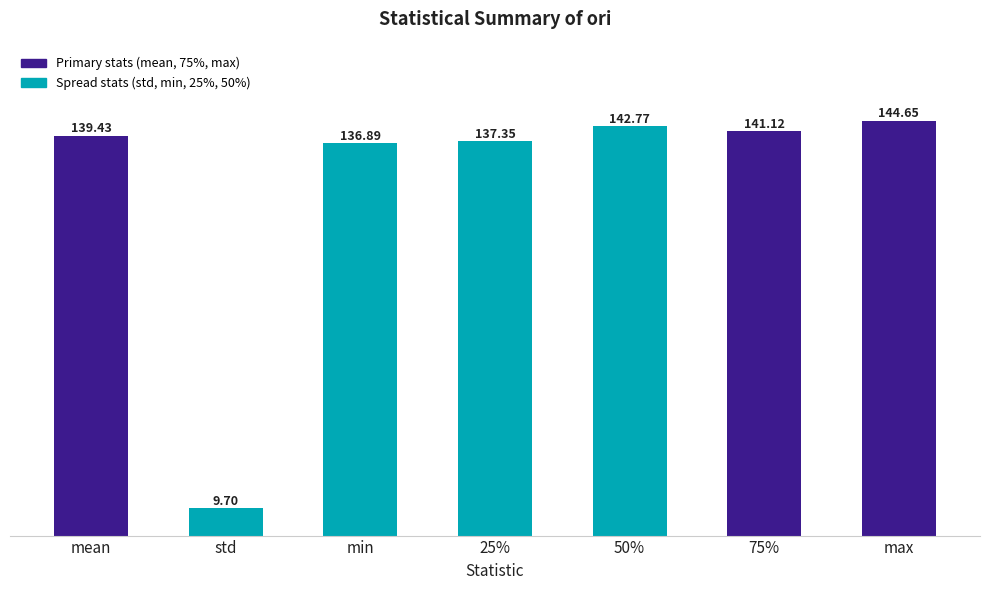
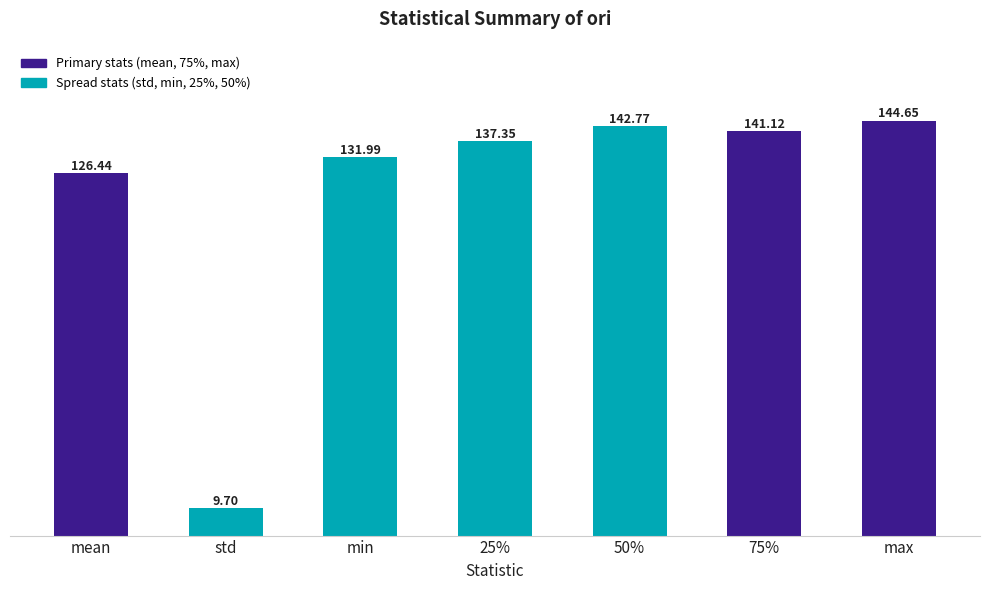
  {
-   "mean": 139.43,
+   "mean": 126.44,
    "std": 9.70,
-   "min": 136.89,
+   "min": 131.99,
    "25%": 137.35,
    "50%": 142.77,
    "75%": 141.12,
    "max": 144.65
  }
